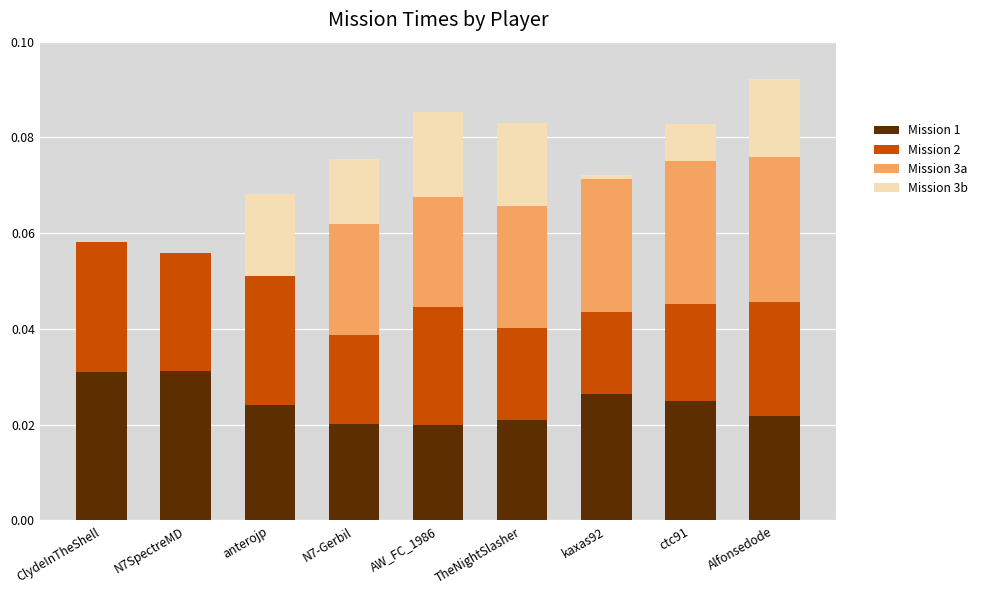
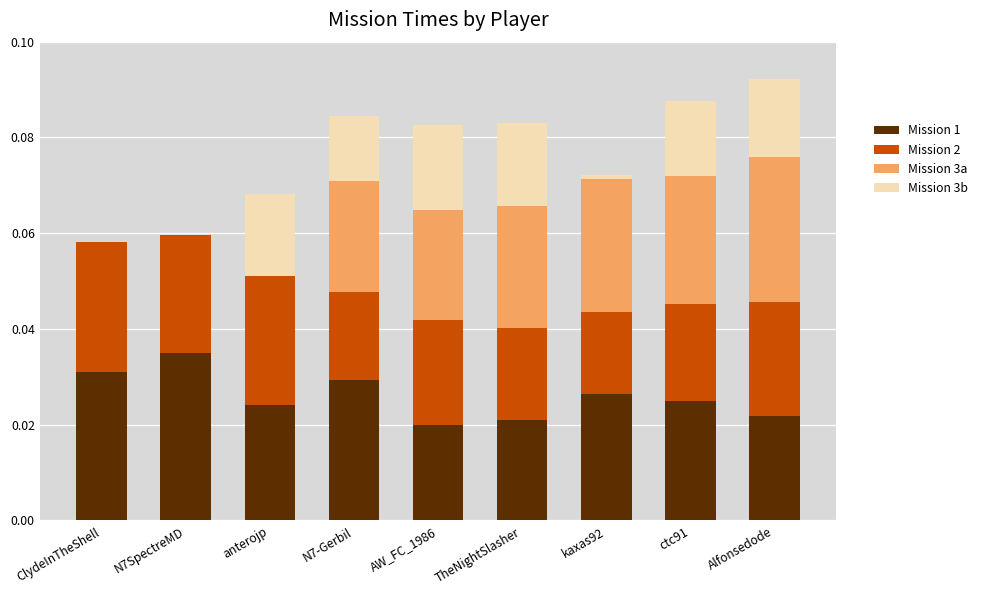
  {
    "Mission 1": {
      "ClydeInTheShell": 0.031,
-     "N7SpectreMD": 0.031,
+     "N7SpectreMD": 0.035,
      "anterojp": 0.024,
-     "N7-Gerbil": 0.020,
+     "N7-Gerbil": 0.029,
      "AW_FC_1986": 0.020,
      "TheNightSlasher": 0.021,
      "kaxas92": 0.026,
      "ctc91": 0.025,
      "Alfonsedode": 0.022
    },
    "Mission 2": {
      "ClydeInTheShell": 0.027,
      "N7SpectreMD": 0.025,
      "anterojp": 0.027,
      "N7-Gerbil": 0.019,
-     "AW_FC_1986": 0.025,
+     "AW_FC_1986": 0.022,
      "TheNightSlasher": 0.019,
      "kaxas92": 0.017,
      "ctc91": 0.020,
      "Alfonsedode": 0.024
    },
    "Mission 3a": {
      "ClydeInTheShell": 0.000,
      "N7SpectreMD": 0.000,
      "anterojp": 0.000,
      "N7-Gerbil": 0.023,
      "AW_FC_1986": 0.023,
      "TheNightSlasher": 0.026,
      "kaxas92": 0.028,
-     "ctc91": 0.030,
+     "ctc91": 0.027,
      "Alfonsedode": 0.030
    },
    "Mission 3b": {
      "ClydeInTheShell": 0.000,
      "N7SpectreMD": 0.000,
      "anterojp": 0.017,
      "N7-Gerbil": 0.014,
      "AW_FC_1986": 0.018,
      "TheNightSlasher": 0.017,
      "kaxas92": 0.001,
-     "ctc91": 0.008,
+     "ctc91": 0.016,
      "Alfonsedode": 0.016
    }
  }
